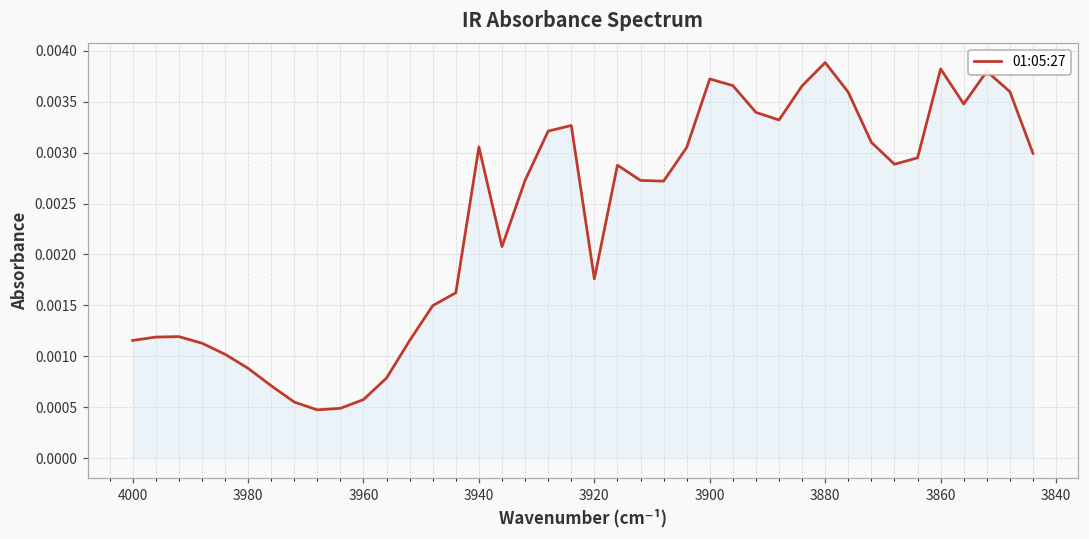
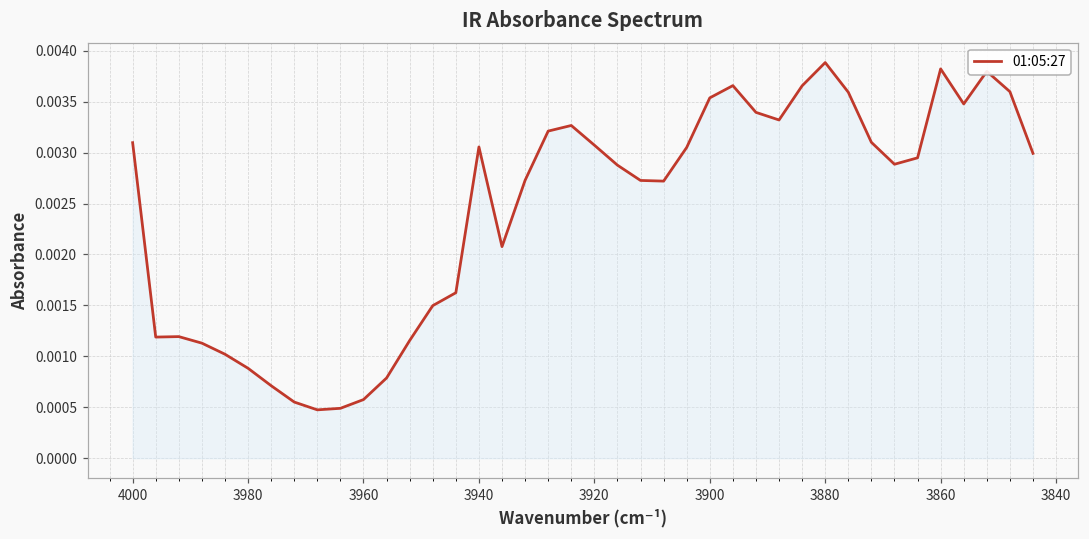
  {
-   "4000": 0.0012,
+   "4000": 0.0031,
    "3980": 0.0009,
    "3960": 0.0006,
    "3940": 0.0031,
-   "3920": 0.0018,
-   "3900": 0.0037,
+   "3920": 0.0031,
+   "3900": 0.0035,
    "3880": 0.0039,
    "3860": 0.0038
  }
